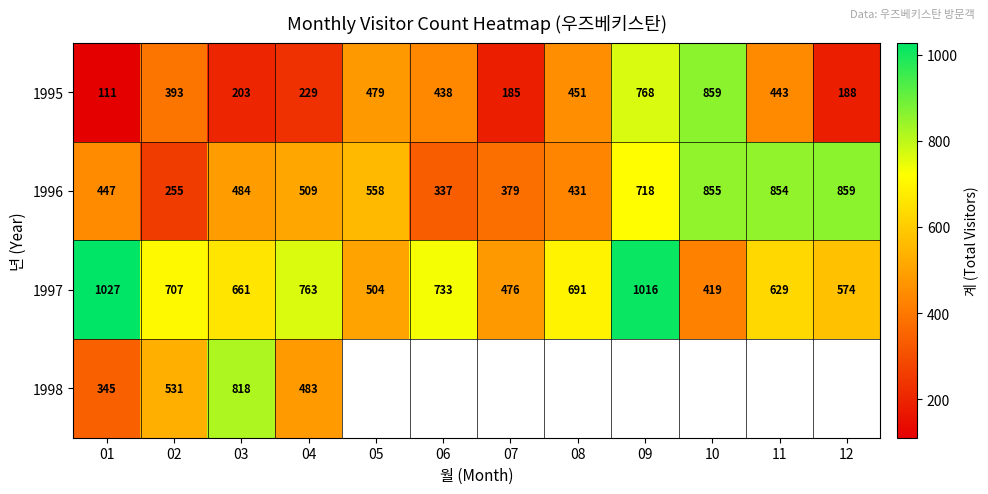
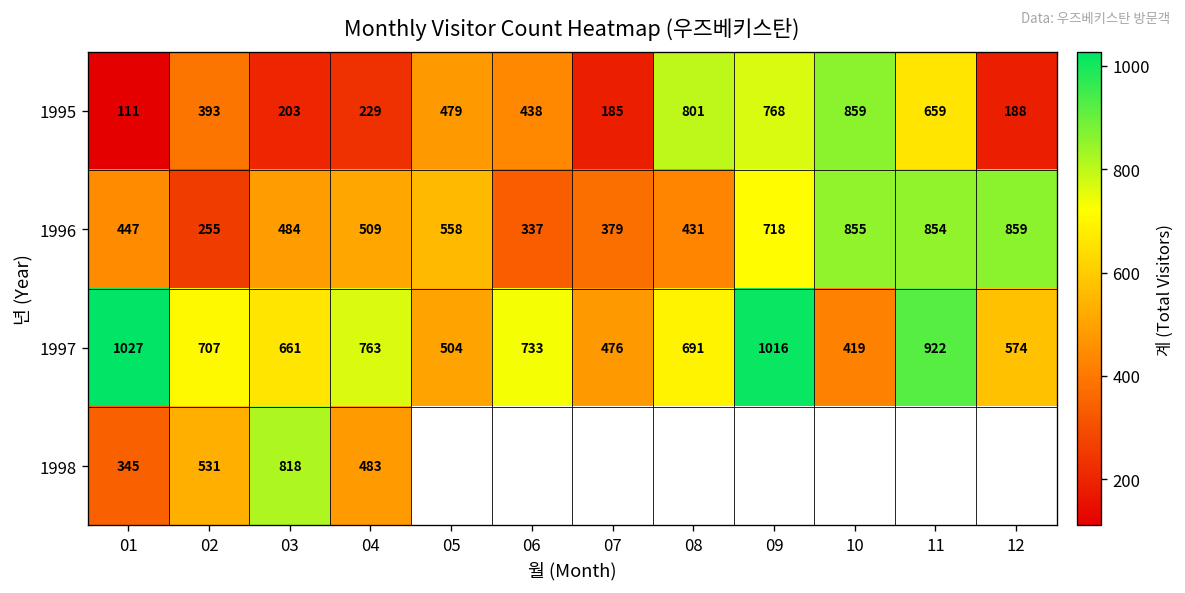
  {
    "1995": {
      "01": 111,
      "02": 393,
      "03": 203,
      "04": 229,
      "05": 479,
      "06": 438,
      "07": 185,
-     "08": 451,
+     "08": 801,
      "09": 768,
      "10": 859,
-     "11": 443,
+     "11": 659,
      "12": 188
    },
    "1996": {
      "01": 447,
      "02": 255,
      "03": 484,
      "04": 509,
      "05": 558,
      "06": 337,
      "07": 379,
      "08": 431,
      "09": 718,
      "10": 855,
      "11": 854,
      "12": 859
    },
    "1997": {
      "01": 1027,
      "02": 707,
      "03": 661,
      "04": 763,
      "05": 504,
      "06": 733,
      "07": 476,
      "08": 691,
      "09": 1016,
      "10": 419,
-     "11": 629,
+     "11": 922,
      "12": 574
    },
    "1998": {
      "01": 345,
      "02": 531,
      "03": 818,
      "04": 483
    }
  }
